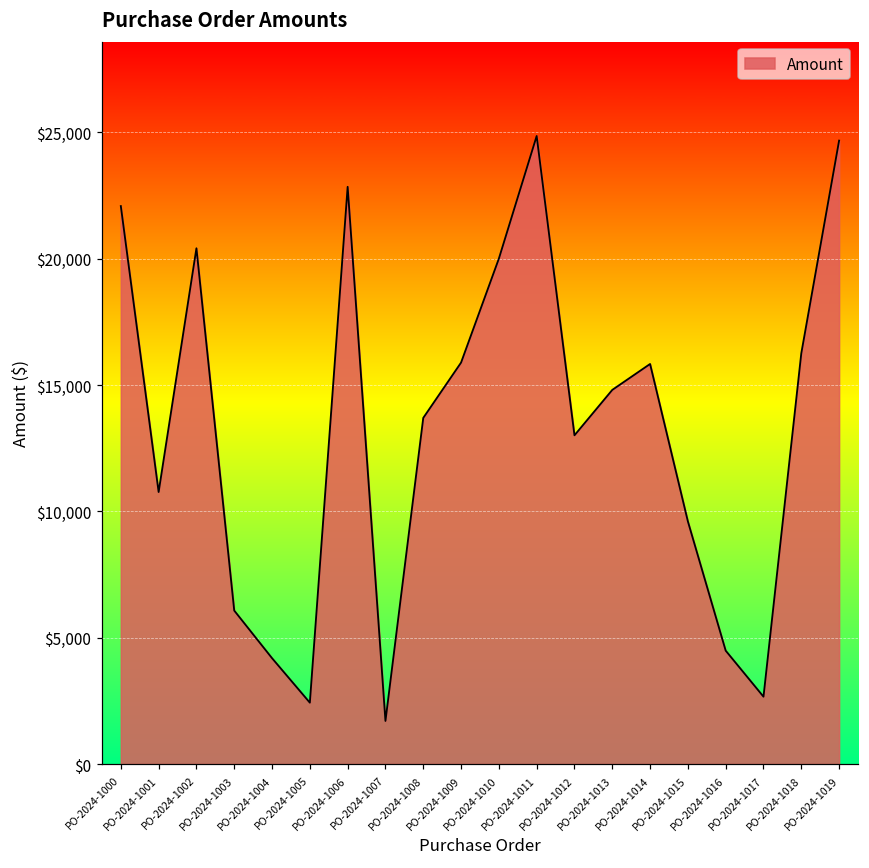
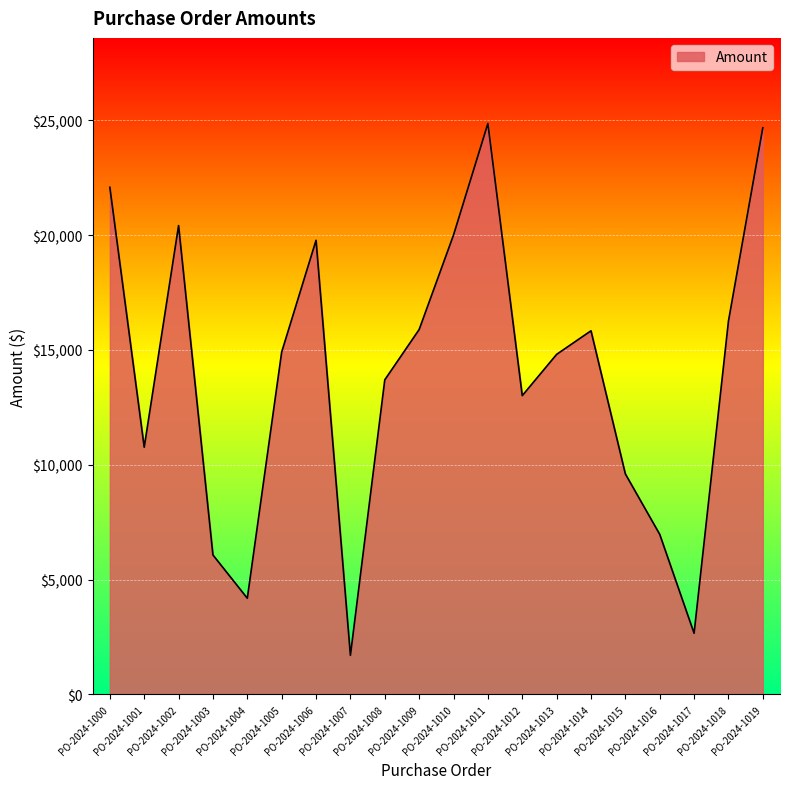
  {
    "PO-2024-1000": "$22,100",
    "PO-2024-1001": "$10,800",
    "PO-2024-1002": "$20,400",
    "PO-2024-1003": "$6,100",
    "PO-2024-1004": "$4,200",
-   "PO-2024-1005": "$2,400",
-   "PO-2024-1006": "$22,800",
+   "PO-2024-1005": "$14,900",
+   "PO-2024-1006": "$19,800",
    "PO-2024-1007": "$1,700",
    "PO-2024-1008": "$13,700",
    "PO-2024-1009": "$15,900",
    "PO-2024-1010": "$20,000",
    "PO-2024-1011": "$24,900",
    "PO-2024-1012": "$13,000",
    "PO-2024-1013": "$14,800",
    "PO-2024-1014": "$15,800",
    "PO-2024-1015": "$9,600",
-   "PO-2024-1016": "$4,500",
+   "PO-2024-1016": "$7,000",
    "PO-2024-1017": "$2,700",
    "PO-2024-1018": "$16,300",
    "PO-2024-1019": "$24,700"
  }
